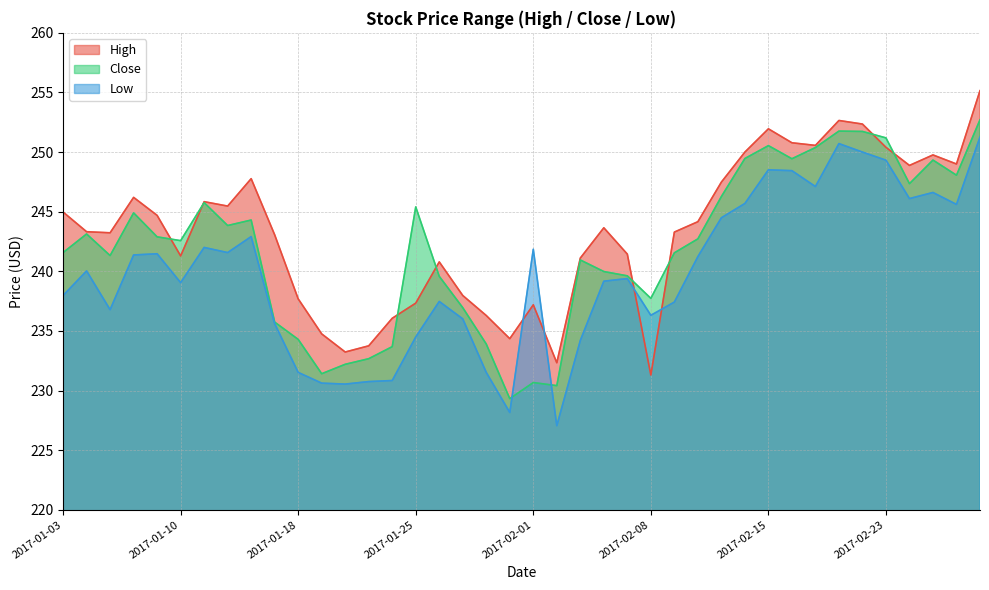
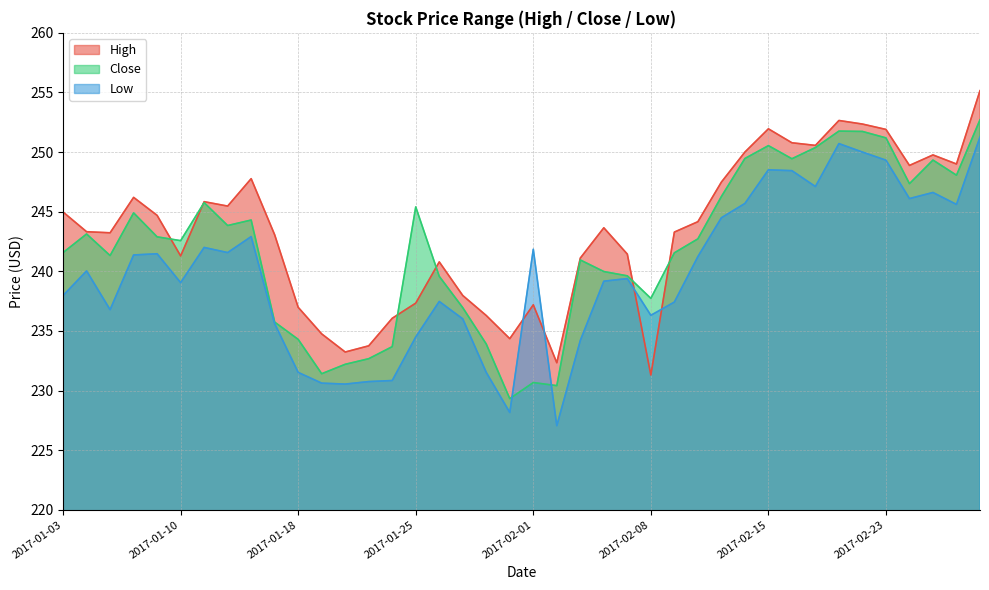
  {
    "High": {
      "2017-01-03": 245.0,
      "2017-01-10": 241.3,
-     "2017-01-18": 237.7,
+     "2017-01-18": 237.0,
      "2017-01-25": 237.3,
      "2017-02-01": 237.2,
      "2017-02-08": 231.3,
      "2017-02-15": 252.0,
-     "2017-02-23": 250.4
+     "2017-02-23": 251.9
    },
    "Close": {
      "2017-01-03": 241.6,
      "2017-01-10": 242.6,
      "2017-01-18": 234.3,
      "2017-01-25": 245.4,
      "2017-02-01": 230.7,
      "2017-02-08": 237.7,
      "2017-02-15": 250.5,
      "2017-02-23": 251.2
    },
    "Low": {
      "2017-01-03": 238.0,
      "2017-01-10": 239.1,
      "2017-01-18": 231.5,
      "2017-01-25": 234.5,
      "2017-02-01": 241.9,
      "2017-02-08": 236.3,
      "2017-02-15": 248.5,
      "2017-02-23": 249.3
    }
  }
